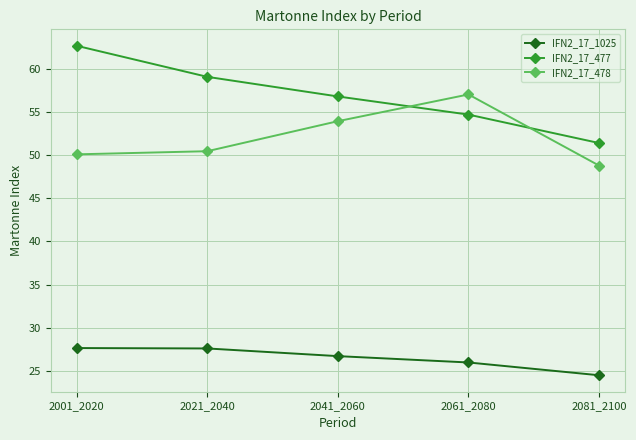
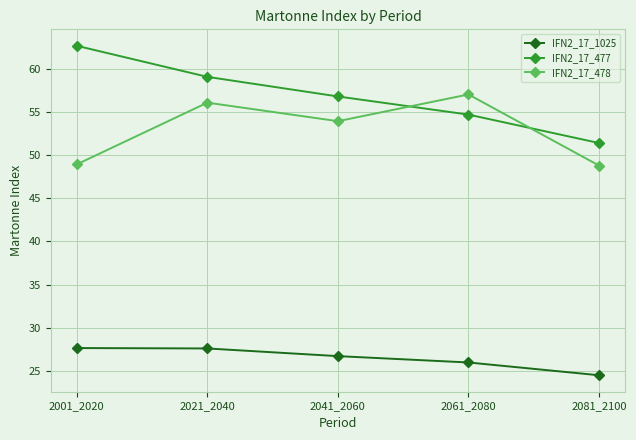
  {
    "IFN2_17_478": {
-     "2001_2020": 50,
-     "2021_2040": 50,
+     "2001_2020": 49,
+     "2021_2040": 56,
      "2041_2060": 54,
      "2061_2080": 57,
      "2081_2100": 49
    }
  }
